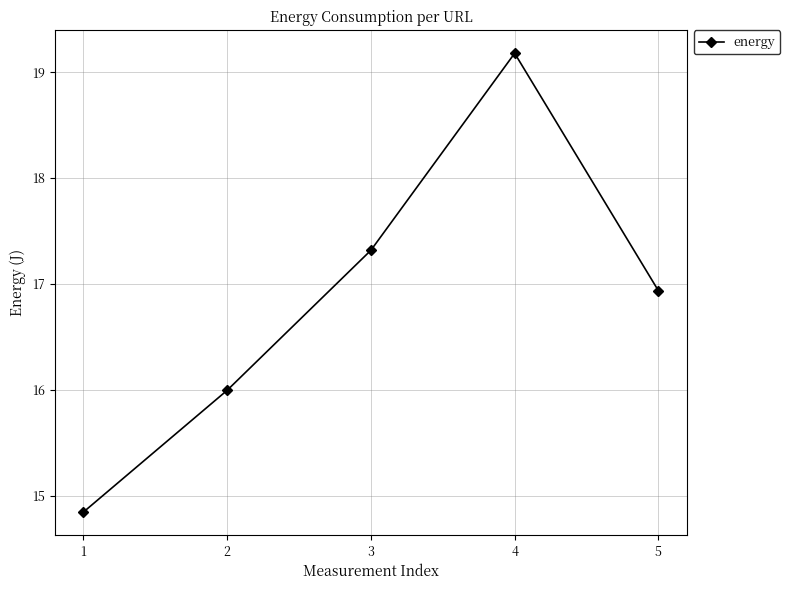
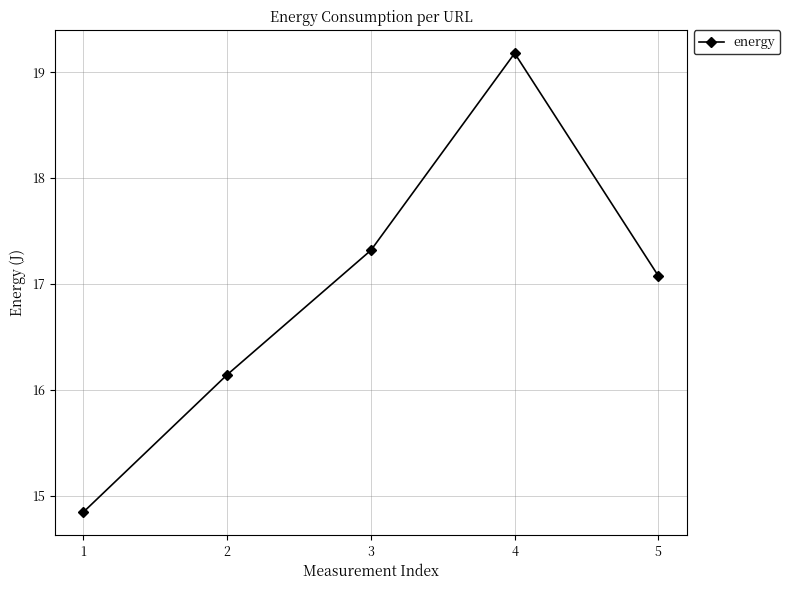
  {
    "1": 14.85,
-   "2": 16.00,
+   "2": 16.14,
    "3": 17.32,
    "4": 19.18,
-   "5": 16.94
+   "5": 17.08
  }
